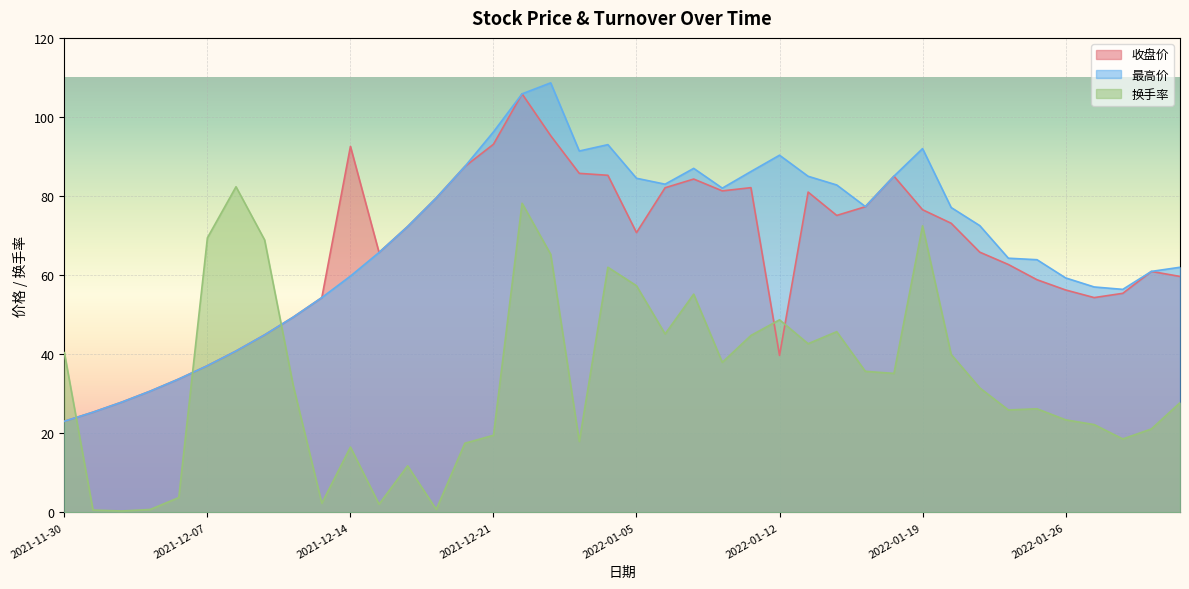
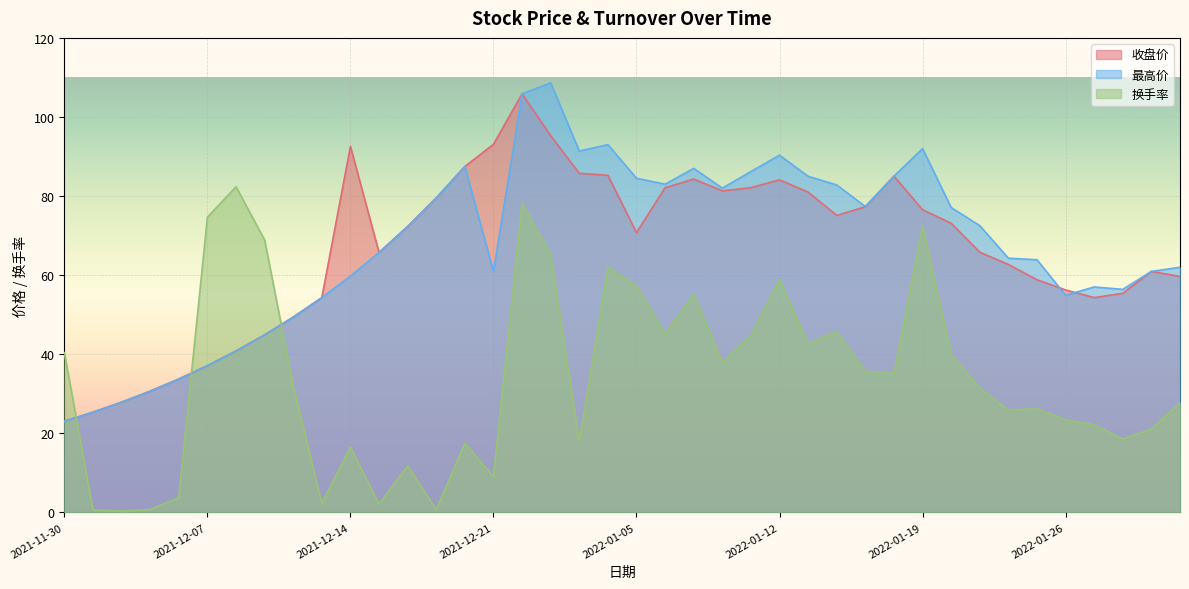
  {
    "收盘价": {
      "2021-12-14": 93,
      "2021-12-21": 93,
      "2022-01-05": 71,
-     "2022-01-12": 40,
+     "2022-01-12": 84,
      "2022-01-19": 77,
      "2022-01-26": 56
    },
    "最高价": {
      "2021-12-14": 60,
-     "2021-12-21": 96,
+     "2021-12-21": 61,
      "2022-01-05": 85,
      "2022-01-12": 90,
      "2022-01-19": 92,
-     "2022-01-26": 59
+     "2022-01-26": 55
    },
    "换手率": {
      "2021-11-30": 40,
-     "2021-12-07": 69,
+     "2021-12-07": 75,
      "2021-12-14": 17,
-     "2021-12-21": 20,
+     "2021-12-21": 9,
      "2022-01-05": 57,
-     "2022-01-12": 49,
+     "2022-01-12": 59,
      "2022-01-19": 72,
      "2022-01-26": 23
    }
  }
